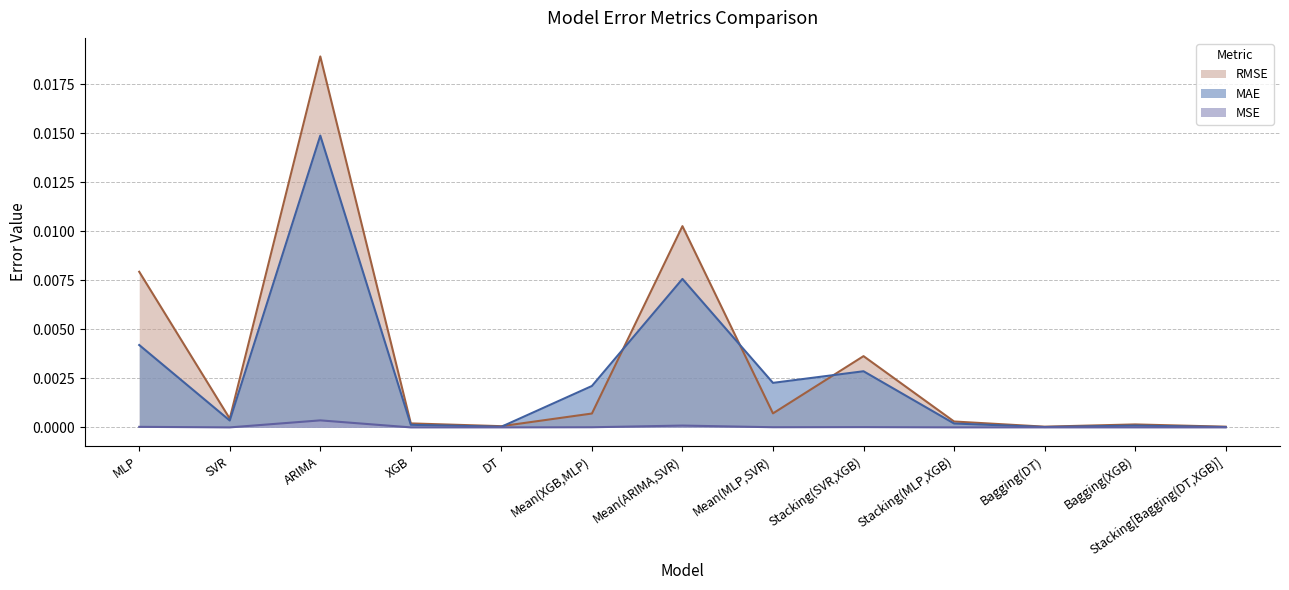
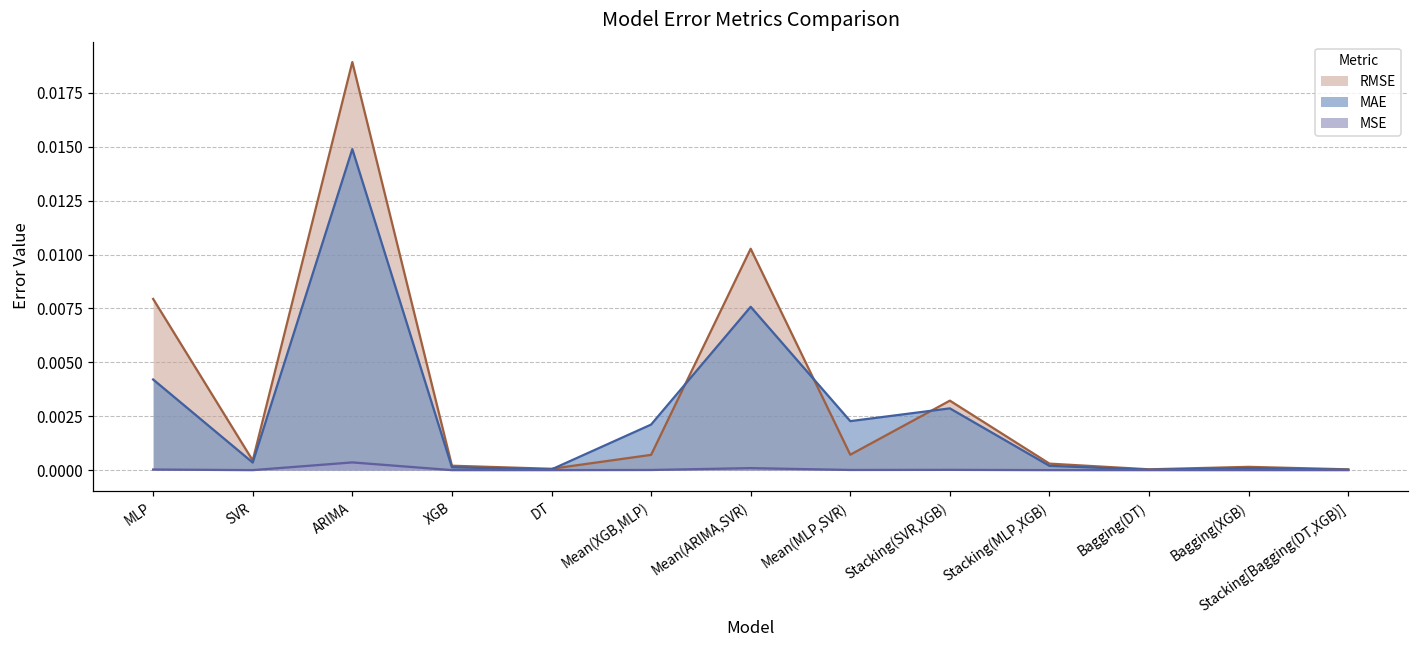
  {
    "RMSE": {
      "MLP": 0.0079,
      "ARIMA": 0.0189,
      "Mean(XGB,MLP)": 0.0007,
      "Mean(ARIMA,SVR)": 0.0103,
      "Mean(MLP,SVR)": 0.0007,
-     "Stacking(SVR,XGB)": 0.0036
+     "Stacking(SVR,XGB)": 0.0032
    }
  }
